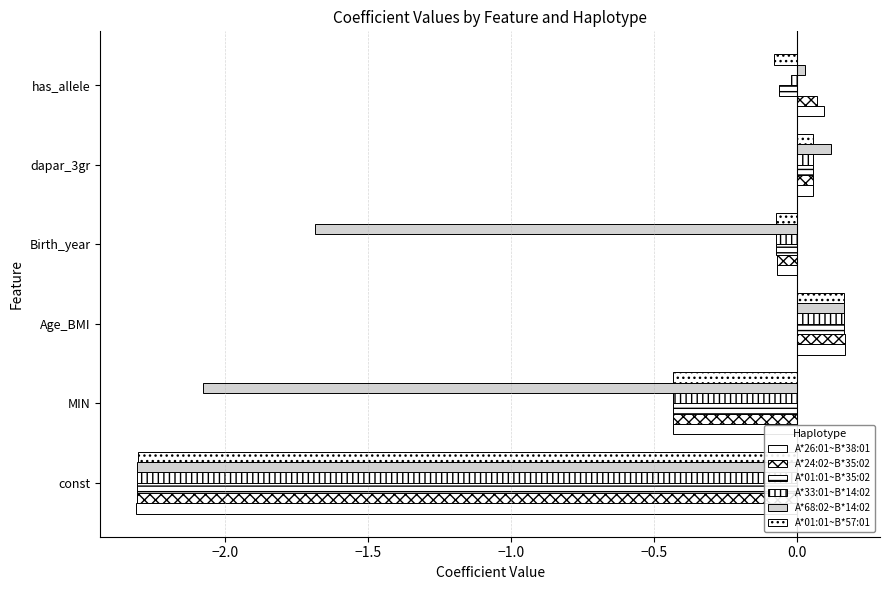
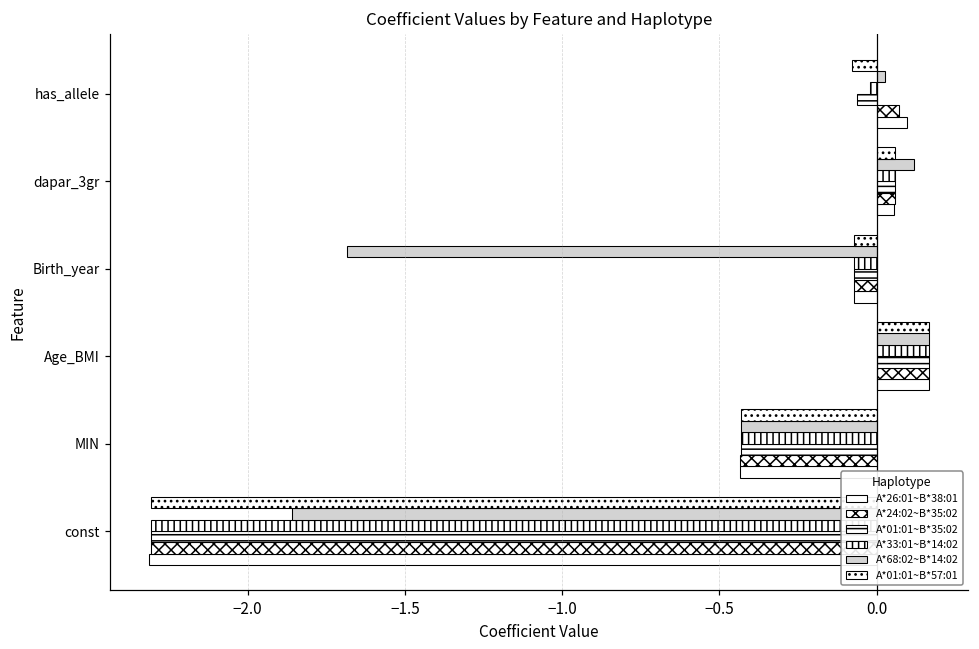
  {
    "A*68:02~B*14:02": {
      "has_allele": 0.03,
      "dapar_3gr": 0.12,
      "Birth_year": -1.69,
      "Age_BMI": 0.17,
-     "MIN": -2.08,
-     "const": -2.31
+     "MIN": -0.43,
+     "const": -1.86
    }
  }
